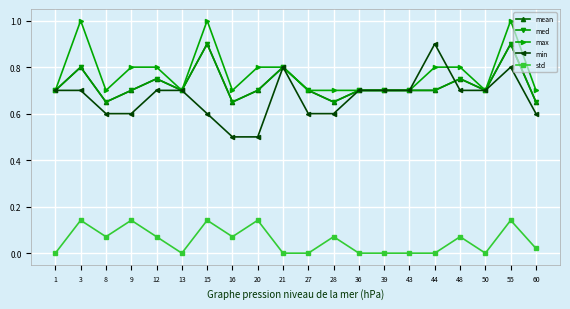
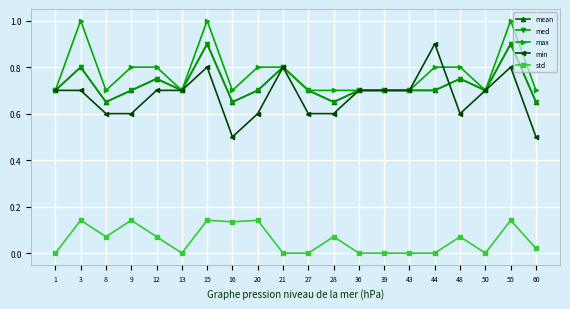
  {
    "min": {
      "3": 0.7,
      "8": 0.6,
      "9": 0.6,
      "12": 0.7,
-     "15": 0.6,
+     "15": 0.8,
      "16": 0.5,
-     "20": 0.5,
+     "20": 0.6,
      "27": 0.6,
      "28": 0.6,
      "44": 0.9,
-     "48": 0.7,
+     "48": 0.6,
      "55": 0.8,
-     "60": 0.6
+     "60": 0.5
    },
    "std": {
      "1": 0.00,
      "3": 0.14,
      "8": 0.07,
      "9": 0.14,
      "12": 0.07,
      "13": 0.00,
      "15": 0.14,
-     "16": 0.07,
+     "16": 0.13,
      "20": 0.14,
      "21": 0.00,
      "27": 0.00,
      "28": 0.07,
      "36": 0.00,
      "39": 0.00,
      "43": 0.00,
      "44": 0.00,
      "48": 0.07,
      "50": 0.00,
      "55": 0.14,
      "60": 0.02
    }
  }
